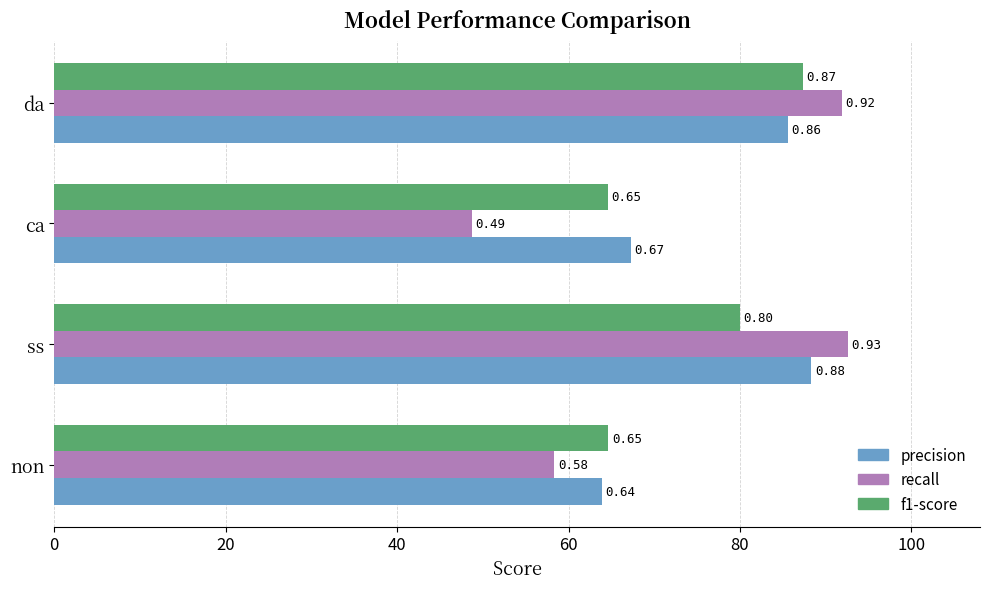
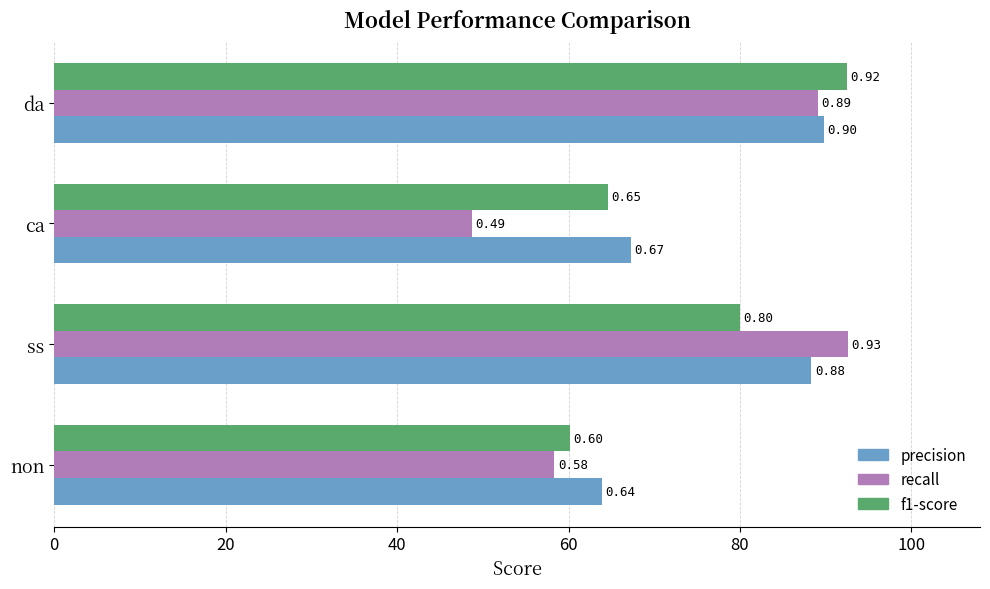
  {
    "precision": {
-     "da": 0.86,
+     "da": 0.90,
      "ca": 0.67,
      "ss": 0.88,
      "non": 0.64
    },
    "recall": {
-     "da": 0.92,
+     "da": 0.89,
      "ca": 0.49,
      "ss": 0.93,
      "non": 0.58
    },
    "f1-score": {
-     "da": 0.87,
+     "da": 0.92,
      "ca": 0.65,
      "ss": 0.80,
-     "non": 0.65
+     "non": 0.60
    }
  }
